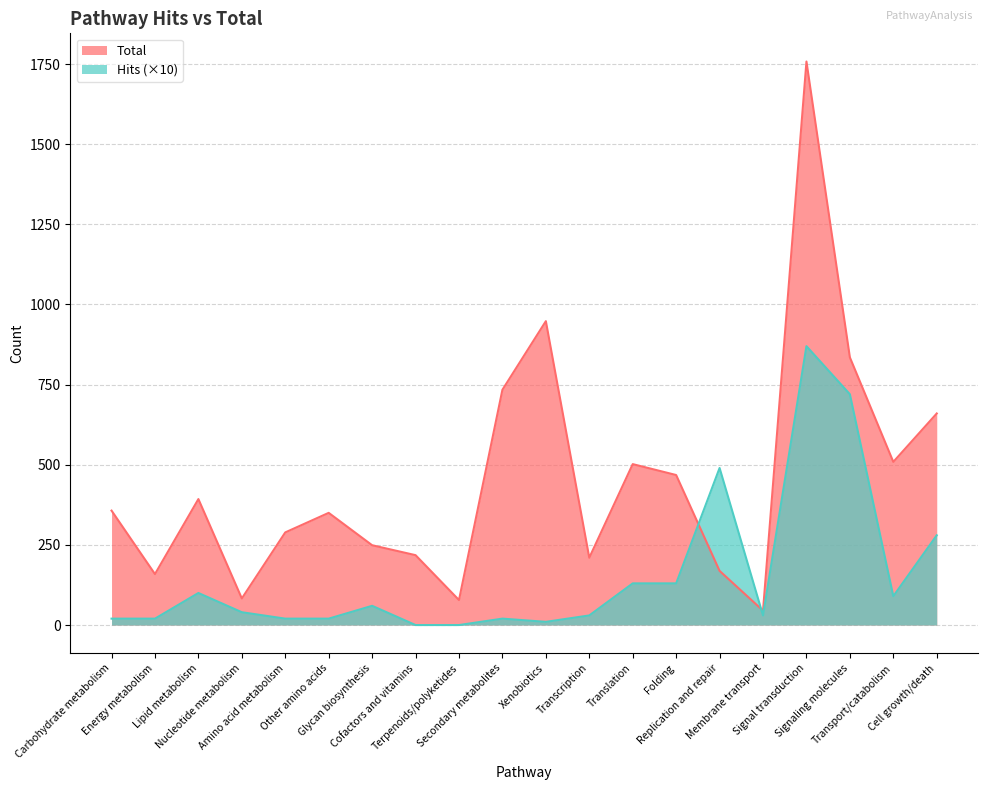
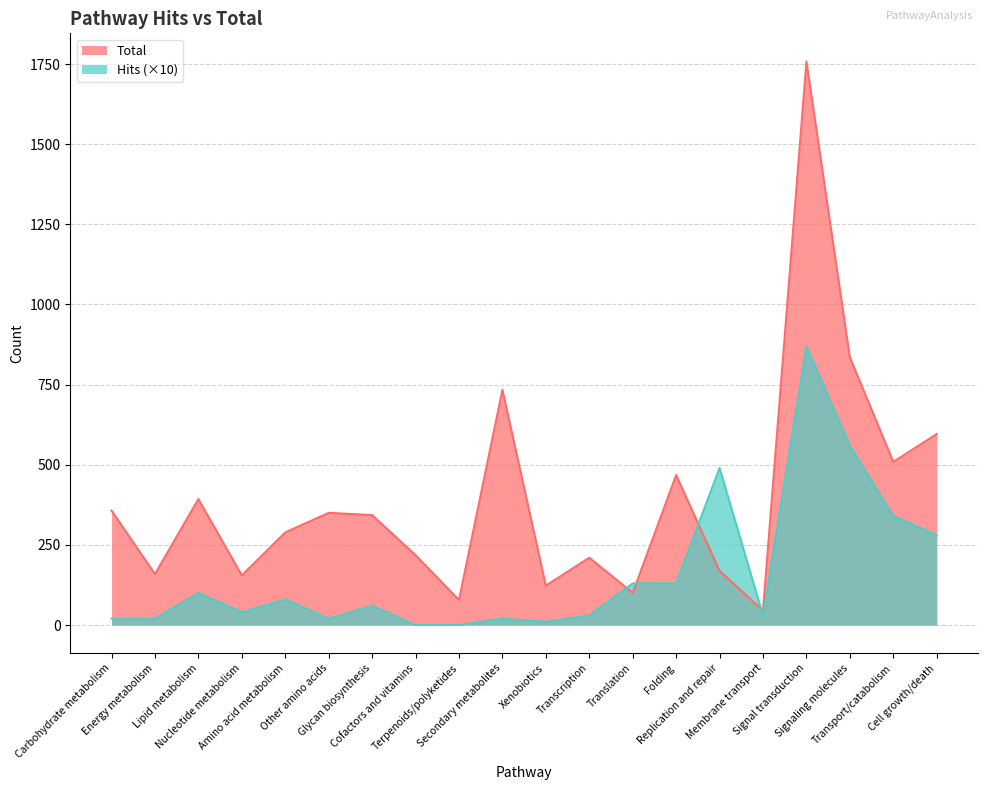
  {
    "Total": {
      "Carbohydrate metabolism": 360,
      "Energy metabolism": 160,
      "Lipid metabolism": 390,
-     "Nucleotide metabolism": 80,
+     "Nucleotide metabolism": 160,
      "Amino acid metabolism": 290,
      "Other amino acids": 350,
-     "Glycan biosynthesis": 250,
+     "Glycan biosynthesis": 340,
      "Cofactors and vitamins": 220,
      "Terpenoids/polyketides": 80,
      "Secondary metabolites": 730,
-     "Xenobiotics": 950,
+     "Xenobiotics": 120,
      "Transcription": 210,
-     "Translation": 500,
+     "Translation": 100,
      "Folding": 470,
      "Replication and repair": 170,
      "Membrane transport": 50,
      "Signal transduction": 1760,
      "Signaling molecules": 840,
      "Transport/catabolism": 510,
-     "Cell growth/death": 660
+     "Cell growth/death": 600
    },
    "Hits (×10)": {
      "Carbohydrate metabolism": 20,
      "Energy metabolism": 20,
      "Lipid metabolism": 100,
      "Nucleotide metabolism": 40,
-     "Amino acid metabolism": 20,
+     "Amino acid metabolism": 80,
      "Other amino acids": 20,
      "Glycan biosynthesis": 60,
      "Cofactors and vitamins": 0,
      "Terpenoids/polyketides": 0,
      "Secondary metabolites": 20,
      "Xenobiotics": 10,
      "Transcription": 30,
      "Translation": 130,
      "Folding": 130,
      "Replication and repair": 490,
      "Membrane transport": 30,
      "Signal transduction": 870,
-     "Signaling molecules": 720,
-     "Transport/catabolism": 90,
+     "Signaling molecules": 560,
+     "Transport/catabolism": 340,
      "Cell growth/death": 280
    }
  }
